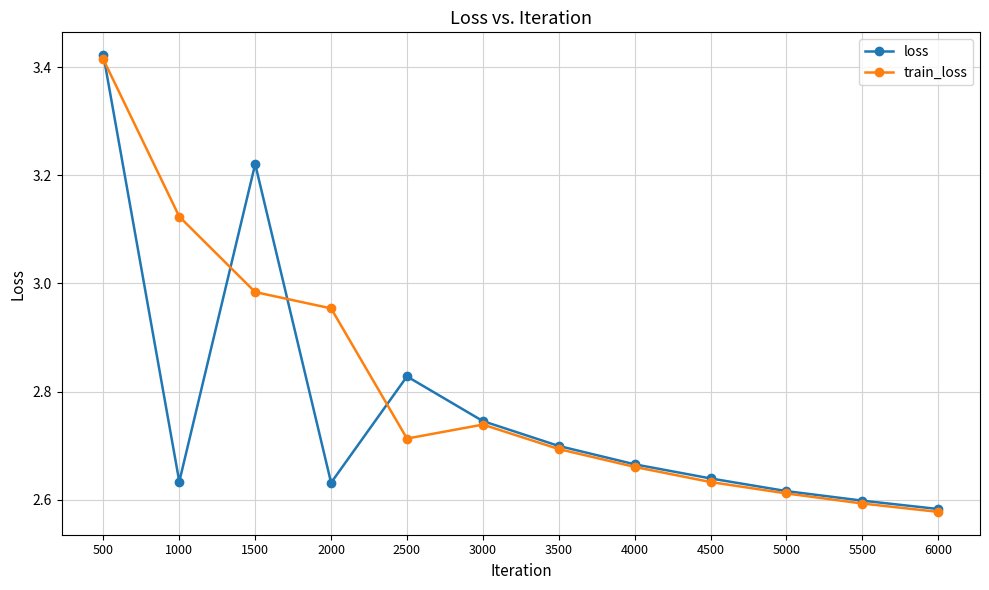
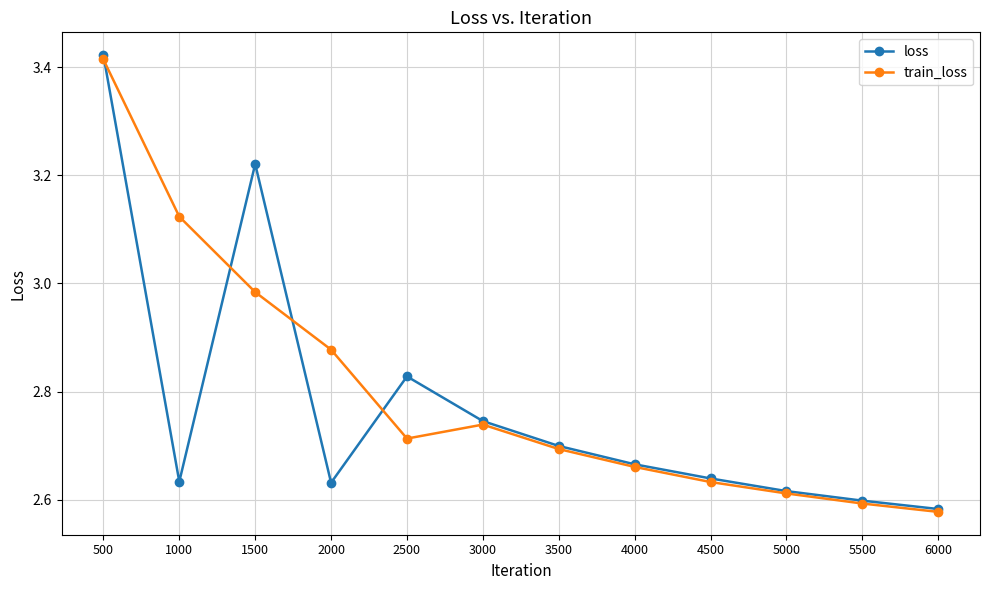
  {
    "loss": {
      "500": 3.42,
      "1000": 2.63,
      "1500": 3.22,
      "2000": 2.63,
      "2500": 2.83,
      "3000": 2.75,
      "3500": 2.70,
      "4000": 2.67,
      "4500": 2.64,
      "5500": 2.60,
      "6000": 2.58
    },
    "train_loss": {
      "500": 3.41,
      "1000": 3.12,
      "1500": 2.98,
-     "2000": 2.95,
+     "2000": 2.88,
      "2500": 2.71,
      "3000": 2.74,
      "3500": 2.69,
      "4000": 2.66,
      "4500": 2.63,
      "5500": 2.59,
      "6000": 2.58
    }
  }
